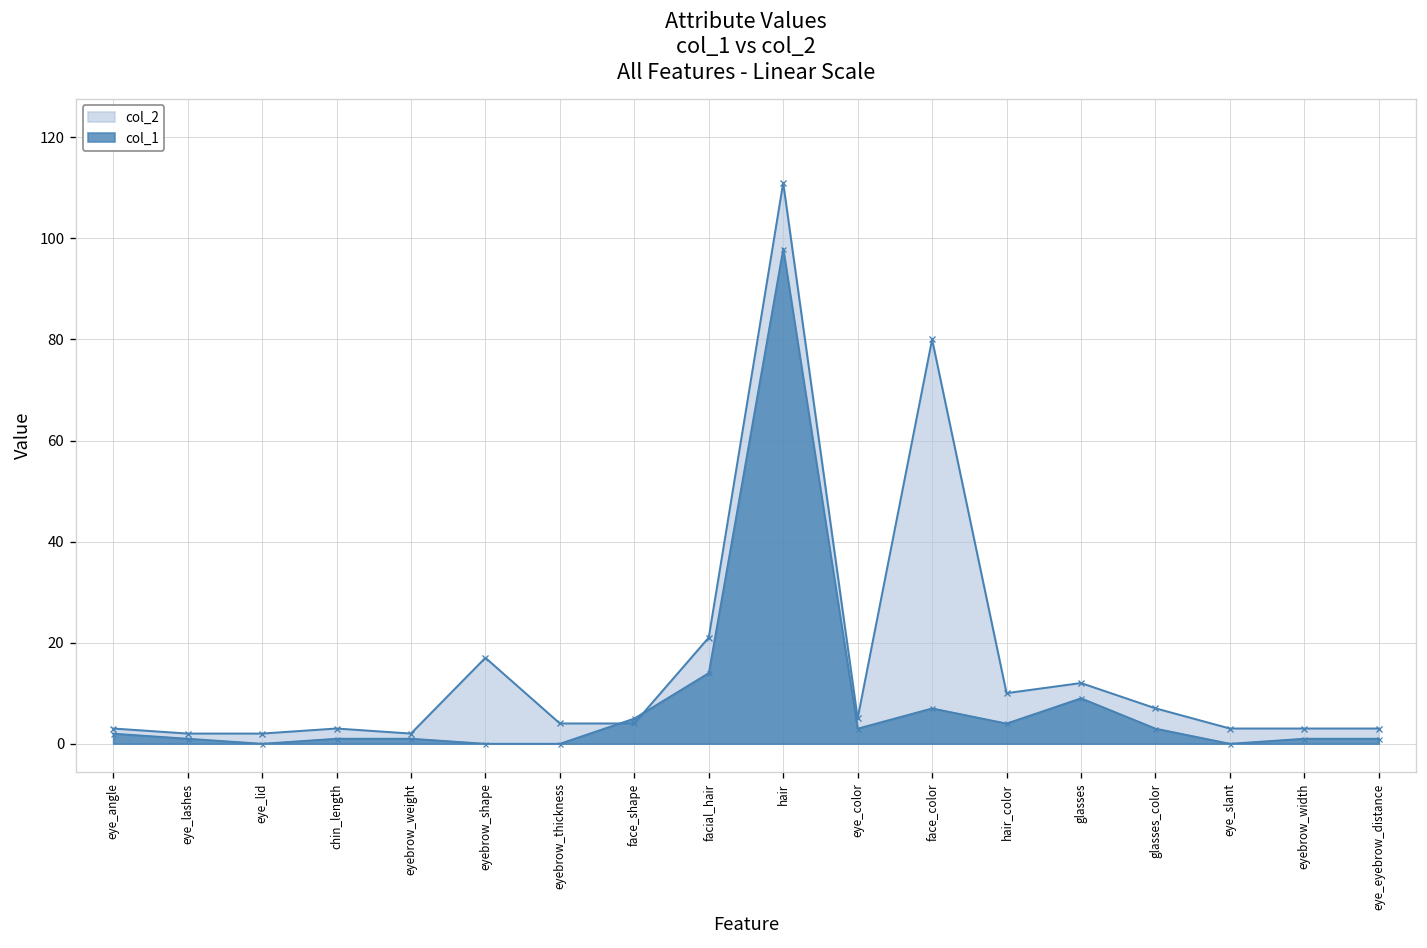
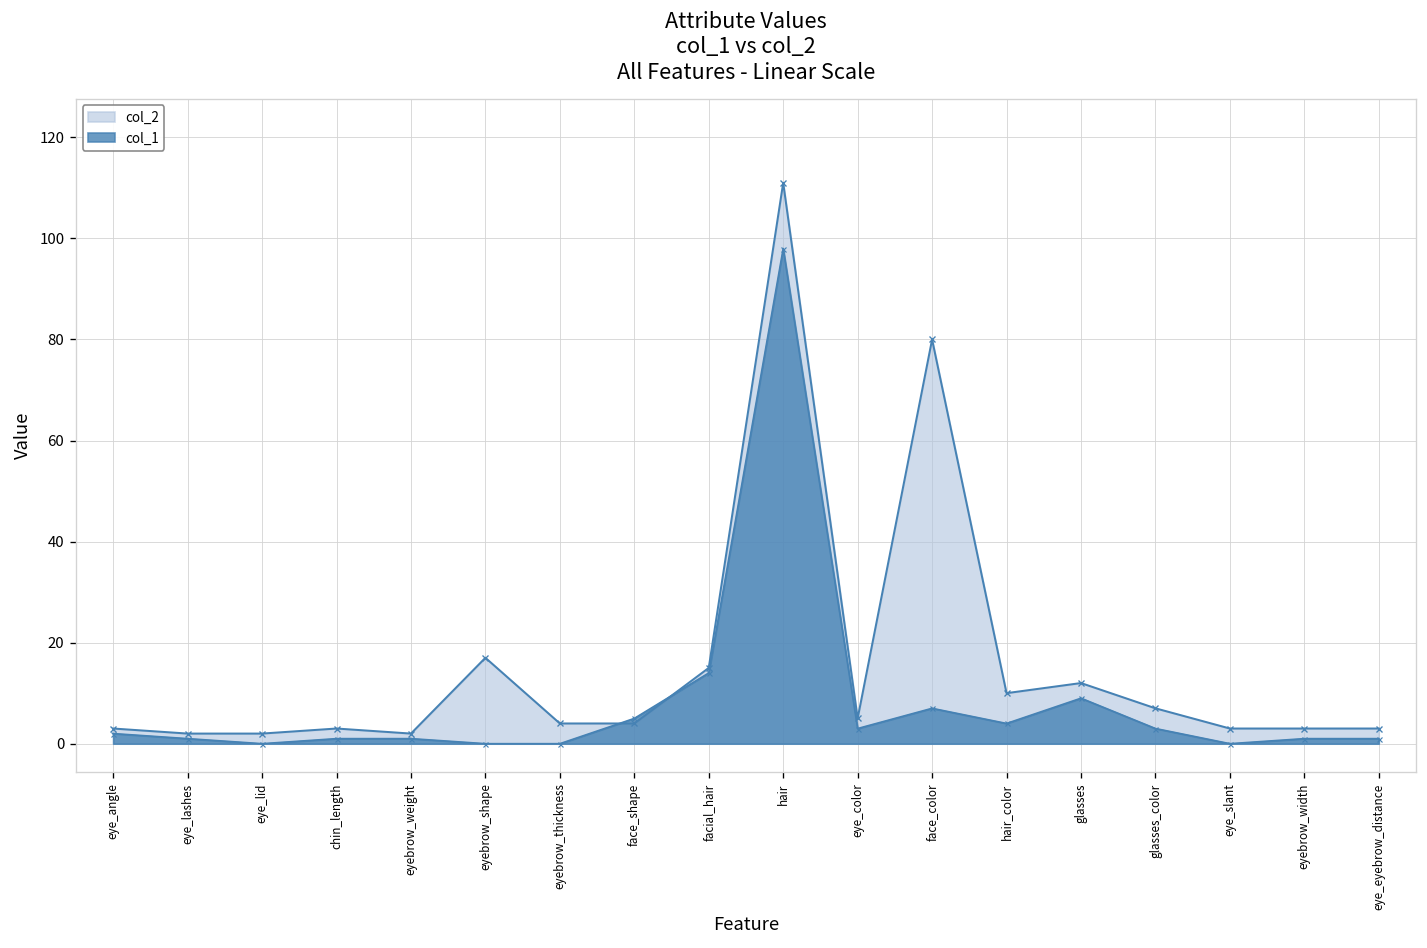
  {
    "col_2": {
      "eye_angle": 3,
      "eye_lashes": 2,
      "eye_lid": 2,
      "chin_length": 3,
      "eyebrow_weight": 2,
      "eyebrow_shape": 17,
      "eyebrow_thickness": 4,
      "face_shape": 4,
-     "facial_hair": 21,
+     "facial_hair": 15,
      "hair": 111,
      "eye_color": 5,
      "face_color": 80,
      "hair_color": 10,
      "glasses": 12,
      "glasses_color": 7,
      "eye_slant": 3,
      "eyebrow_width": 3,
      "eye_eyebrow_distance": 3
    },
    "col_1": {
      "eye_angle": 2,
      "eye_lashes": 1,
      "eye_lid": 0,
      "chin_length": 1,
      "eyebrow_weight": 1,
      "eyebrow_shape": 0,
      "eyebrow_thickness": 0,
      "face_shape": 5,
      "facial_hair": 14,
      "hair": 98,
      "eye_color": 3,
      "face_color": 7,
      "hair_color": 4,
      "glasses": 9,
      "glasses_color": 3,
      "eye_slant": 0,
      "eyebrow_width": 1,
      "eye_eyebrow_distance": 1
    }
  }
